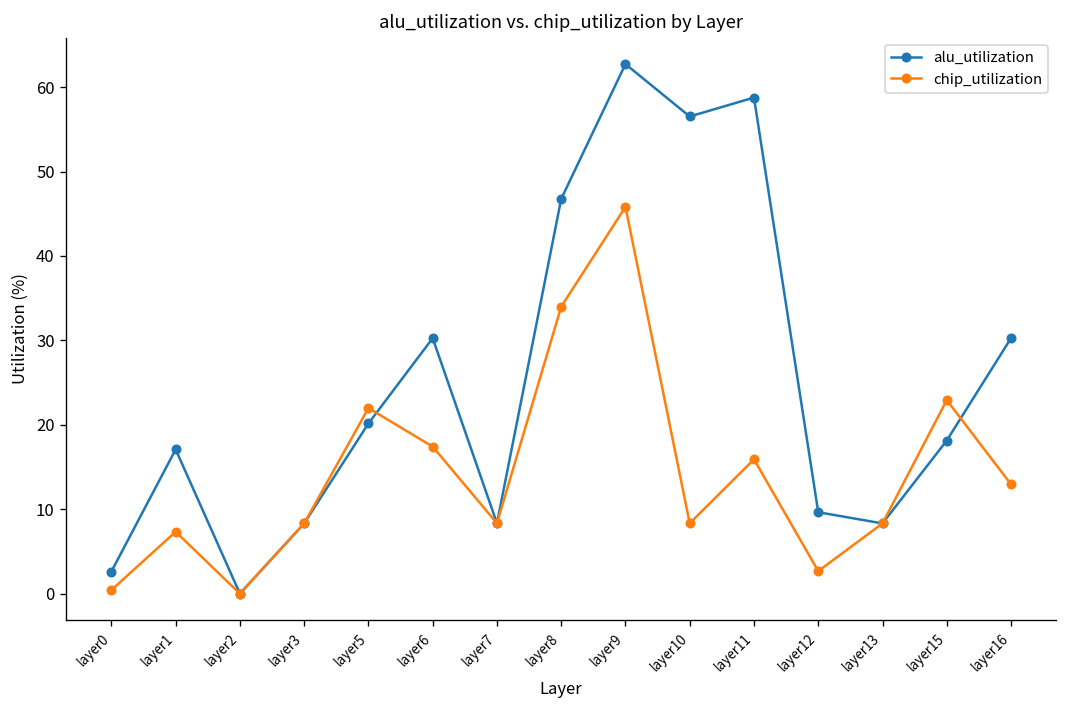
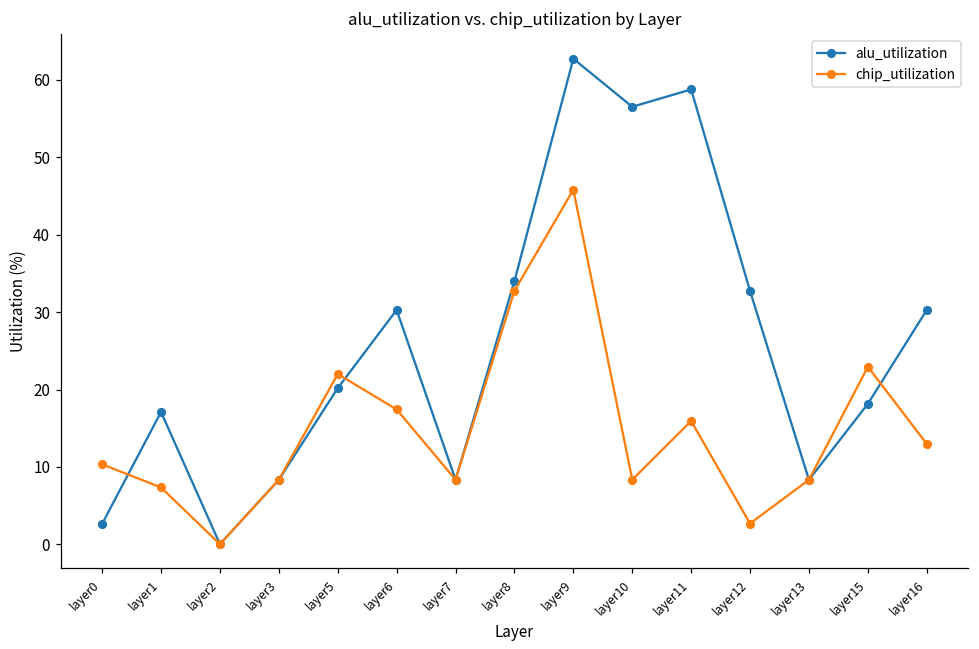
  {
    "alu_utilization": {
      "layer0": 3,
      "layer1": 17,
      "layer5": 20,
      "layer6": 30,
-     "layer8": 47,
+     "layer8": 34,
      "layer9": 63,
      "layer10": 57,
      "layer11": 59,
-     "layer12": 10,
+     "layer12": 33,
      "layer15": 18,
      "layer16": 30
    },
    "chip_utilization": {
-     "layer0": 0,
+     "layer0": 10,
      "layer1": 7,
      "layer5": 22,
      "layer6": 17,
-     "layer8": 34,
+     "layer8": 33,
      "layer9": 46,
      "layer10": 8,
      "layer11": 16,
      "layer12": 3,
      "layer15": 23,
      "layer16": 13
    }
  }
